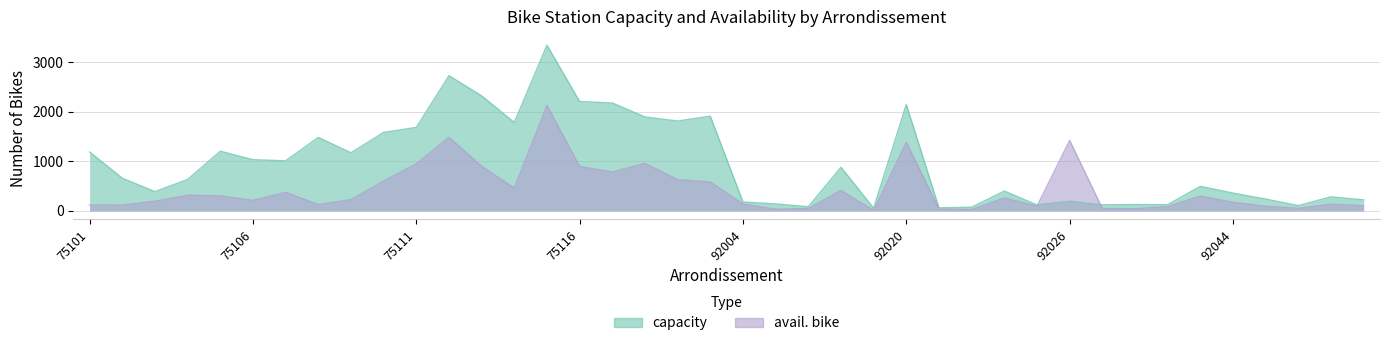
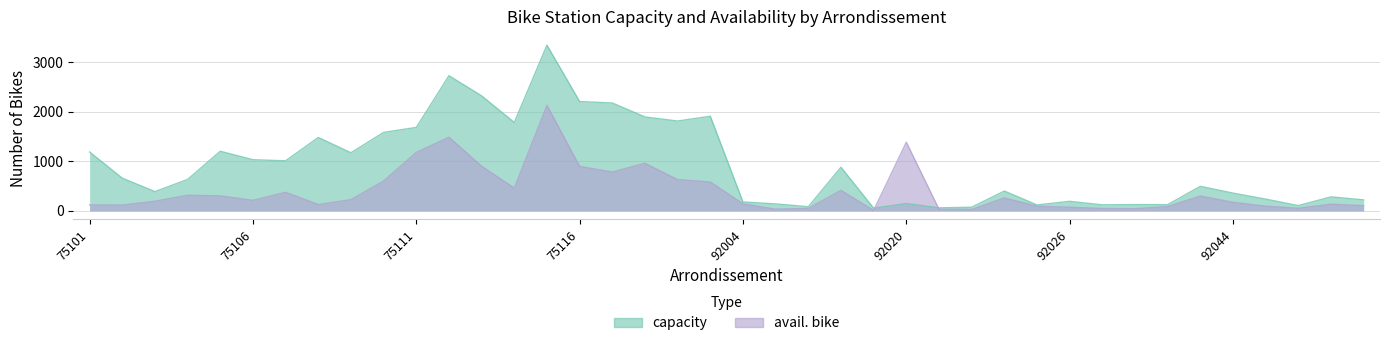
  {
    "capacity": {
      "75101": 1200,
      "75106": 1000,
      "75111": 1700,
      "75116": 2200,
-     "92020": 2100,
+     "92020": 100,
      "92026": 200,
      "92044": 400
    },
    "avail. bike": {
      "75101": 100,
      "75106": 200,
-     "75111": 1000,
+     "75111": 1200,
      "75116": 900,
      "92020": 1400,
-     "92026": 1400,
+     "92026": 100,
      "92044": 200
    }
  }
